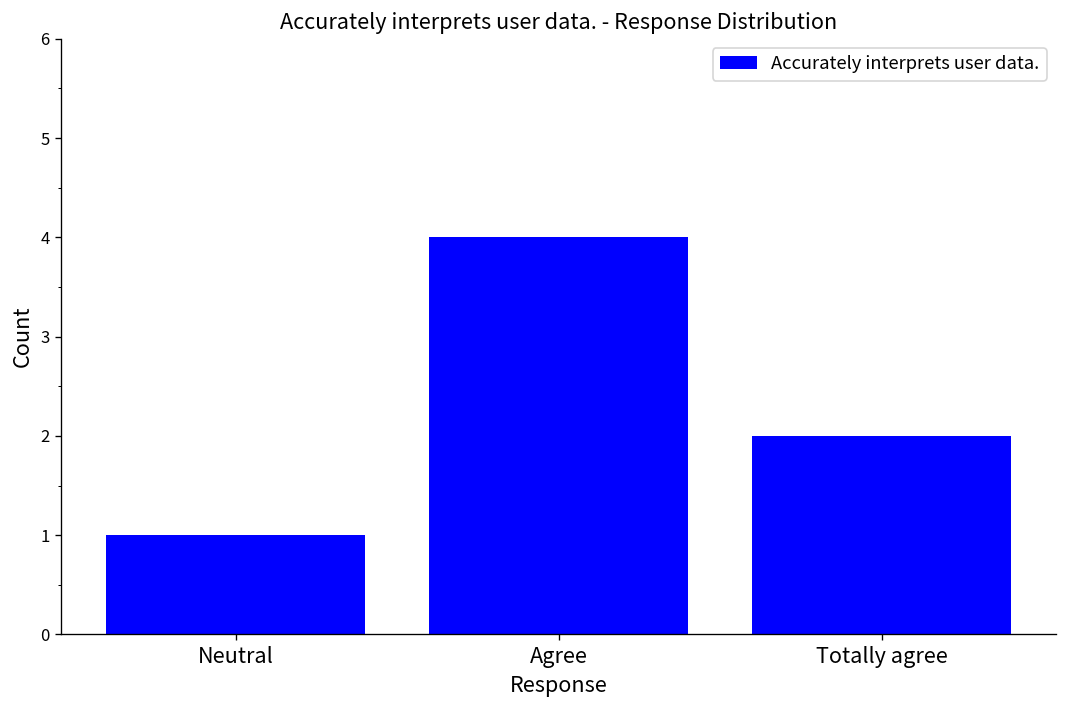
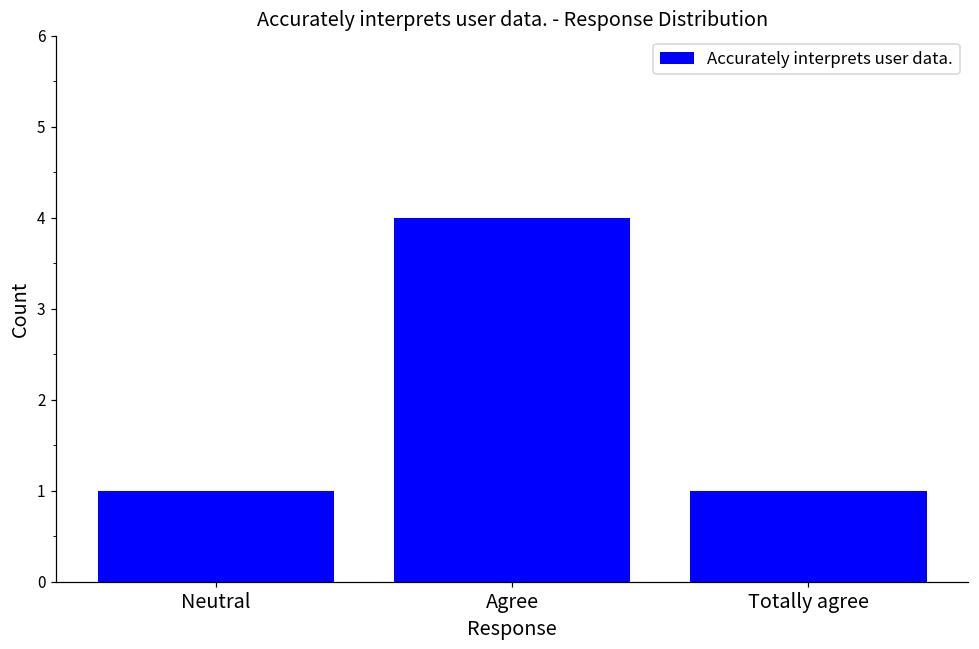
  {
    "Neutral": 1,
    "Agree": 4,
-   "Totally agree": 2
+   "Totally agree": 1
  }
